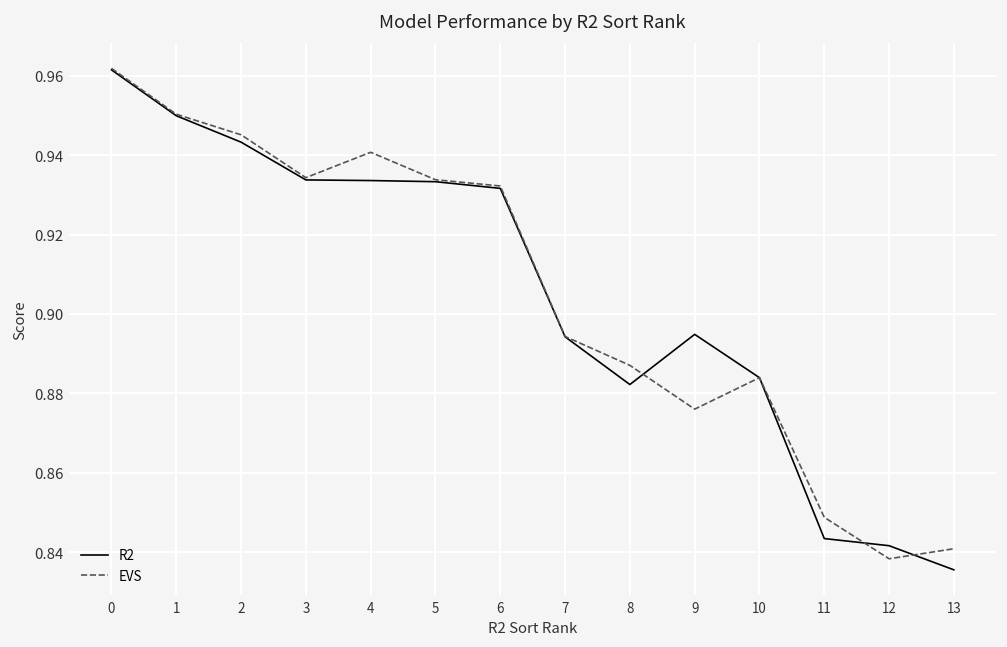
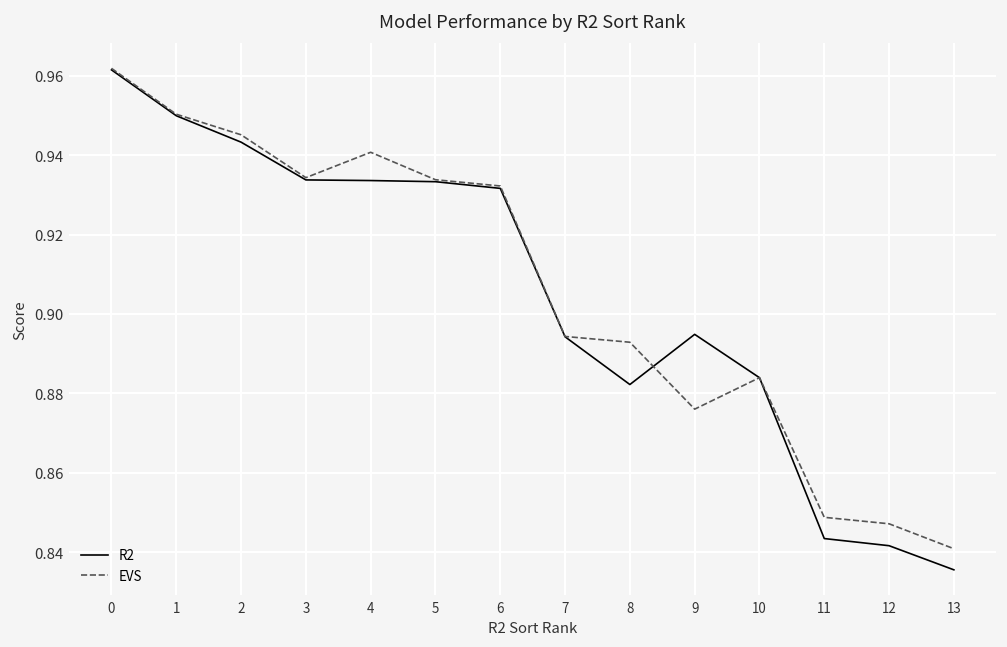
  {
    "R2": {
      "2": 0.943,
      "4": 0.934,
      "8": 0.882,
      "9": 0.895,
      "11": 0.843,
      "12": 0.842,
      "13": 0.836
    },
    "EVS": {
      "2": 0.945,
      "4": 0.941,
-     "8": 0.887,
+     "8": 0.893,
      "9": 0.876,
      "11": 0.849,
-     "12": 0.838,
+     "12": 0.847,
      "13": 0.841
    }
  }
